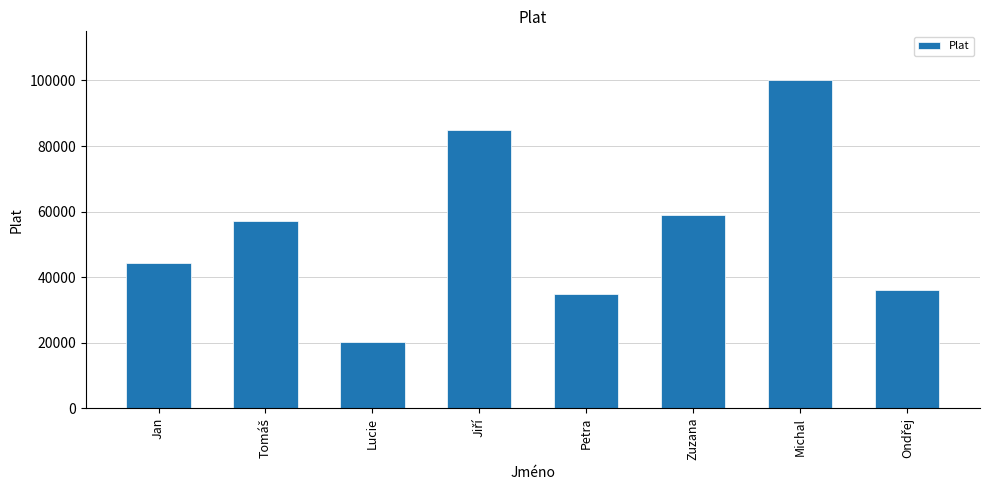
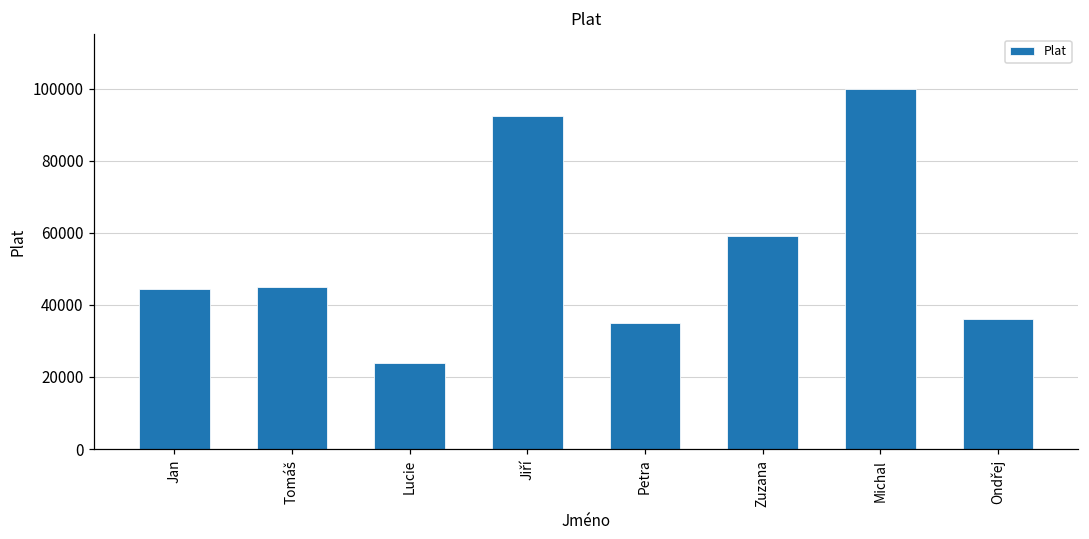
  {
    "Jan": 44000,
-   "Tomáš": 57000,
-   "Lucie": 20000,
-   "Jiří": 85000,
+   "Tomáš": 45000,
+   "Lucie": 24000,
+   "Jiří": 92000,
    "Petra": 35000,
    "Zuzana": 59000,
    "Michal": 100000,
    "Ondřej": 36000
  }
